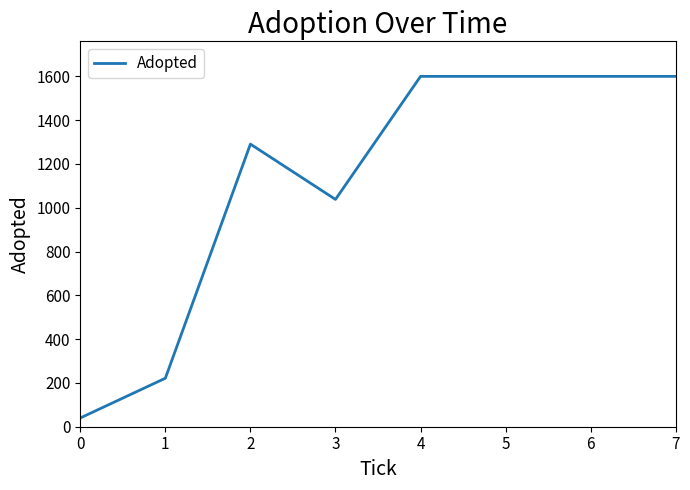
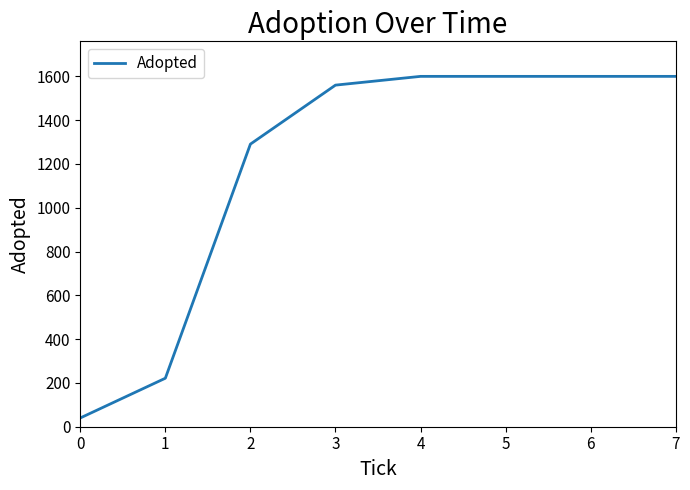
  {
    "0": 40,
    "1": 220,
    "2": 1290,
-   "3": 1040,
+   "3": 1560,
    "4": 1600,
    "5": 1600,
    "6": 1600,
    "7": 1600
  }
